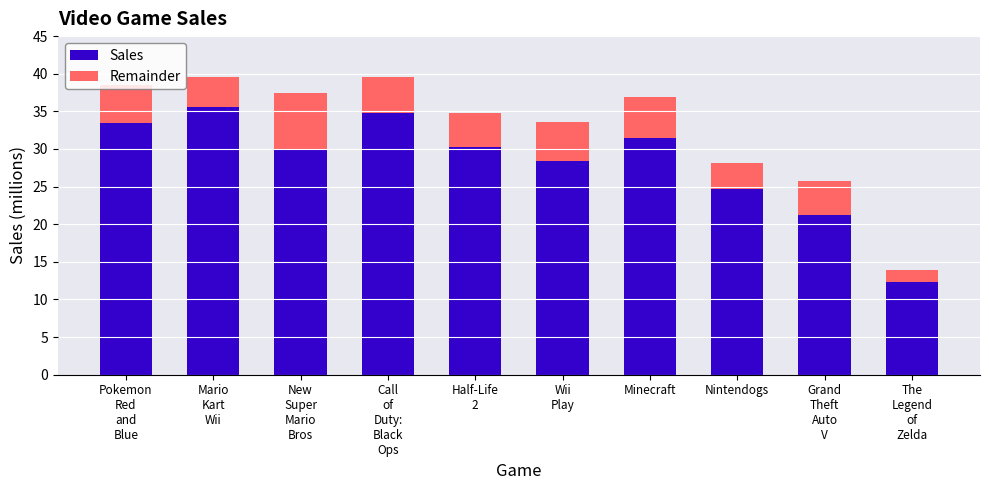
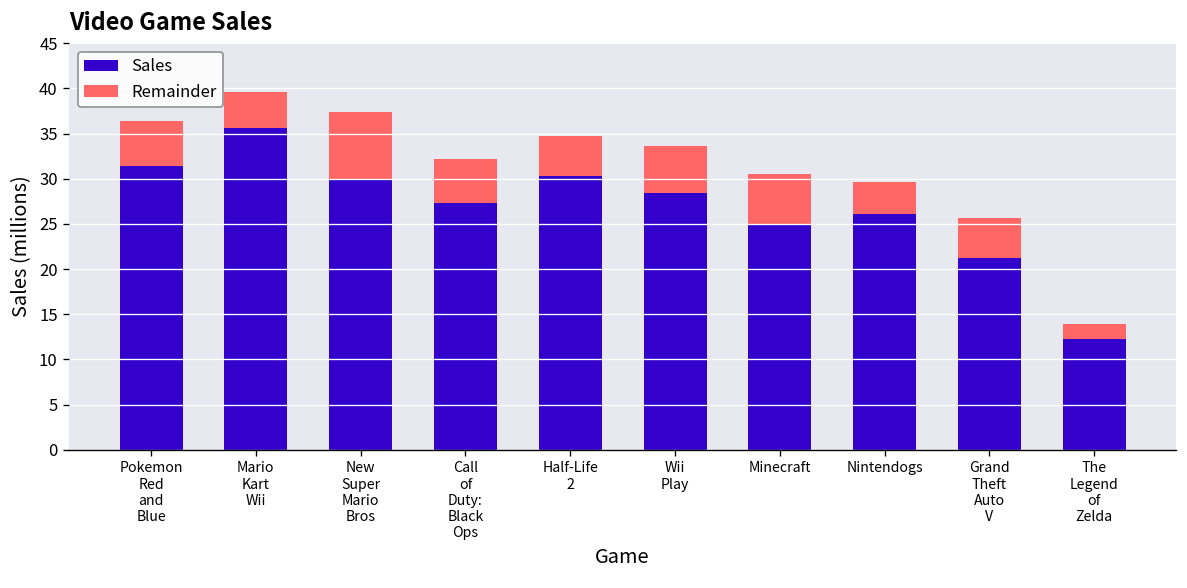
  {
    "Sales": {
-     "Pokemon Red and Blue": 33,
+     "Pokemon Red and Blue": 31,
      "Mario Kart Wii": 36,
      "New Super Mario Bros": 30,
-     "Call of Duty: Black Ops": 35,
+     "Call of Duty: Black Ops": 27,
      "Half-Life 2": 30,
      "Wii Play": 28,
-     "Minecraft": 31,
-     "Nintendogs": 25,
+     "Minecraft": 25,
+     "Nintendogs": 26,
      "Grand Theft Auto V": 21,
      "The Legend of Zelda": 12
    },
    "Remainder": {
      "Mario Kart Wii": 4,
      "New Super Mario Bros": 8,
      "Call of Duty: Black Ops": 5,
      "Half-Life 2": 5,
      "Wii Play": 5,
      "Minecraft": 6,
      "Nintendogs": 4,
      "Grand Theft Auto V": 5,
      "The Legend of Zelda": 2
    }
  }
